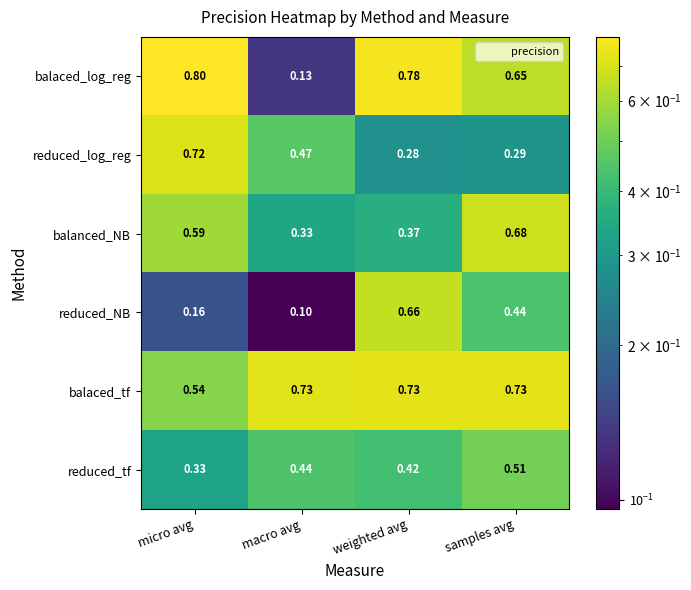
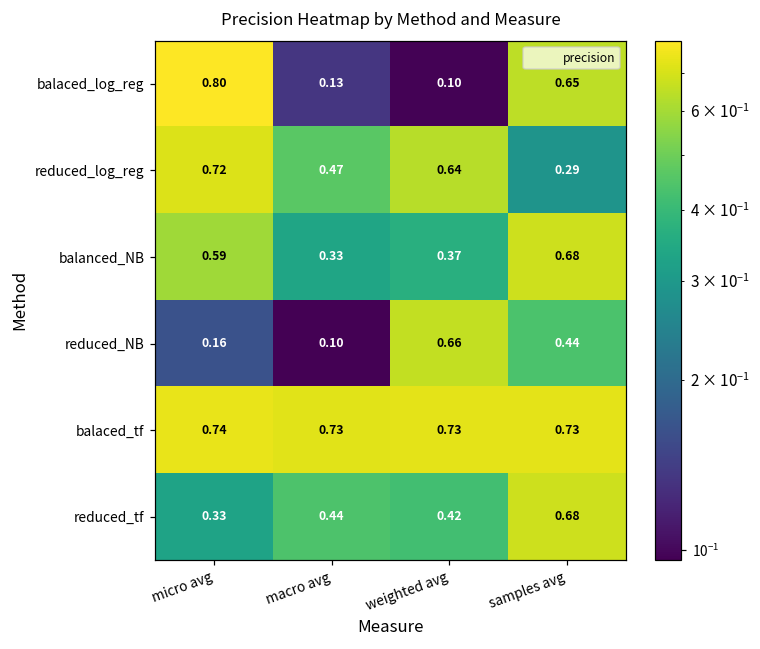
  {
    "balaced_log_reg": {
      "micro avg": 0.80,
      "macro avg": 0.13,
-     "weighted avg": 0.78,
+     "weighted avg": 0.10,
      "samples avg": 0.65
    },
    "reduced_log_reg": {
      "micro avg": 0.72,
      "macro avg": 0.47,
-     "weighted avg": 0.28,
+     "weighted avg": 0.64,
      "samples avg": 0.29
    },
    "balanced_NB": {
      "micro avg": 0.59,
      "macro avg": 0.33,
      "weighted avg": 0.37,
      "samples avg": 0.68
    },
    "reduced_NB": {
      "micro avg": 0.16,
      "macro avg": 0.10,
      "weighted avg": 0.66,
      "samples avg": 0.44
    },
    "balaced_tf": {
-     "micro avg": 0.54,
+     "micro avg": 0.74,
      "macro avg": 0.73,
      "weighted avg": 0.73,
      "samples avg": 0.73
    },
    "reduced_tf": {
      "micro avg": 0.33,
      "macro avg": 0.44,
      "weighted avg": 0.42,
-     "samples avg": 0.51
+     "samples avg": 0.68
    }
  }
